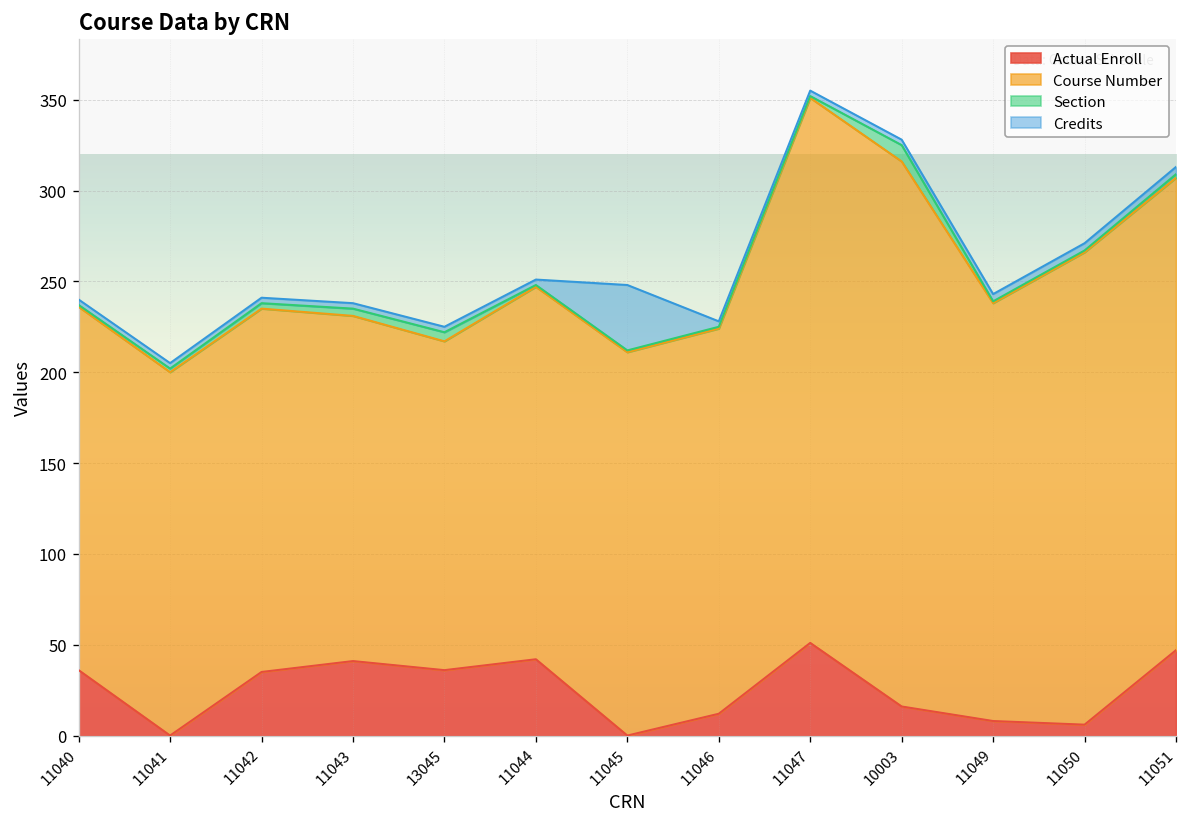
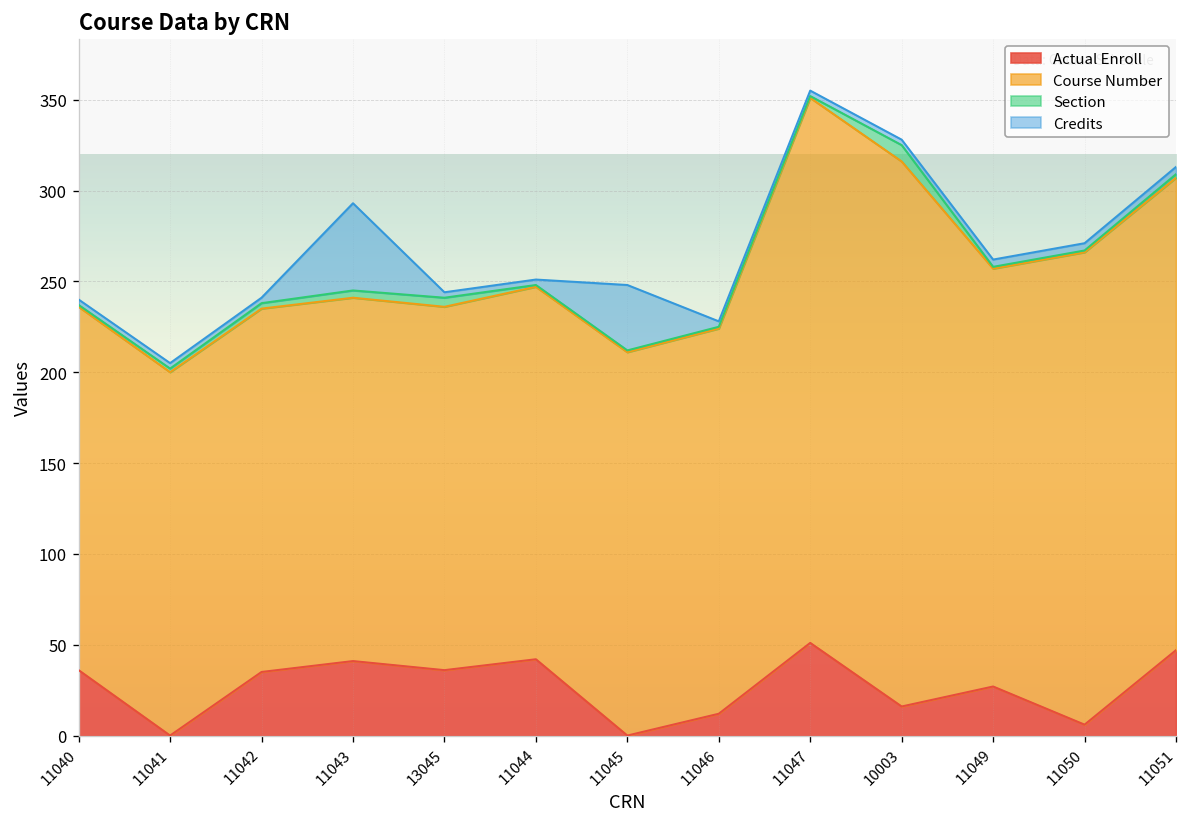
  {
    "Actual Enroll": {
      "11040": 36,
      "11041": 0,
      "11042": 35,
      "11043": 41,
      "13045": 36,
      "11044": 42,
      "11045": 0,
      "11046": 12,
      "11047": 51,
      "10003": 16,
-     "11049": 8,
+     "11049": 27,
      "11050": 6,
      "11051": 47
    },
    "Course Number": {
      "11041": 200,
      "11042": 200,
-     "11043": 190,
-     "13045": 181,
+     "11043": 200,
+     "13045": 200,
      "10003": 300,
      "11051": 260
    },
    "Section": {
      "11041": 2,
      "11042": 3,
      "11043": 4,
      "13045": 5,
      "10003": 9,
      "11051": 2
    },
    "Credits": {
      "11040": 3,
      "11041": 3,
      "11042": 3,
-     "11043": 3,
+     "11043": 48,
      "13045": 3,
      "11044": 3,
      "11045": 36,
      "11046": 3,
      "11047": 3,
      "10003": 3,
      "11049": 4,
      "11050": 4,
      "11051": 4
    }
  }
